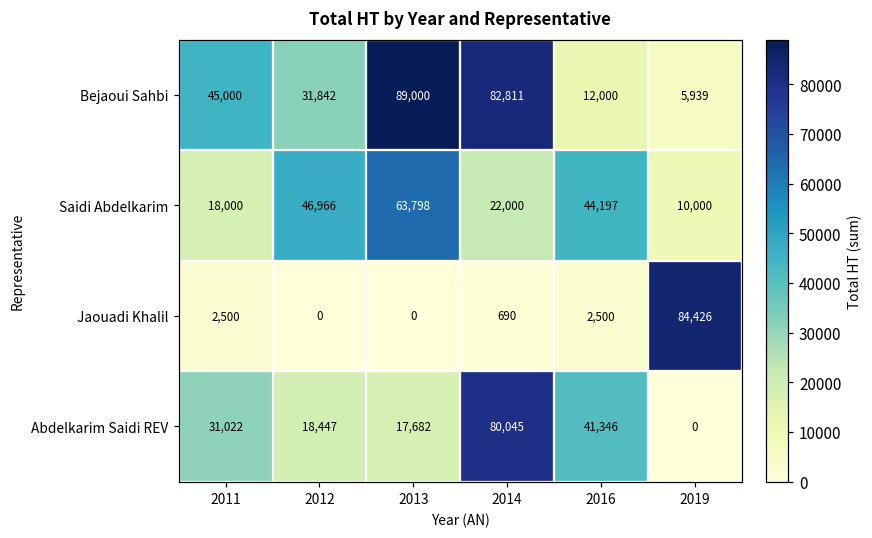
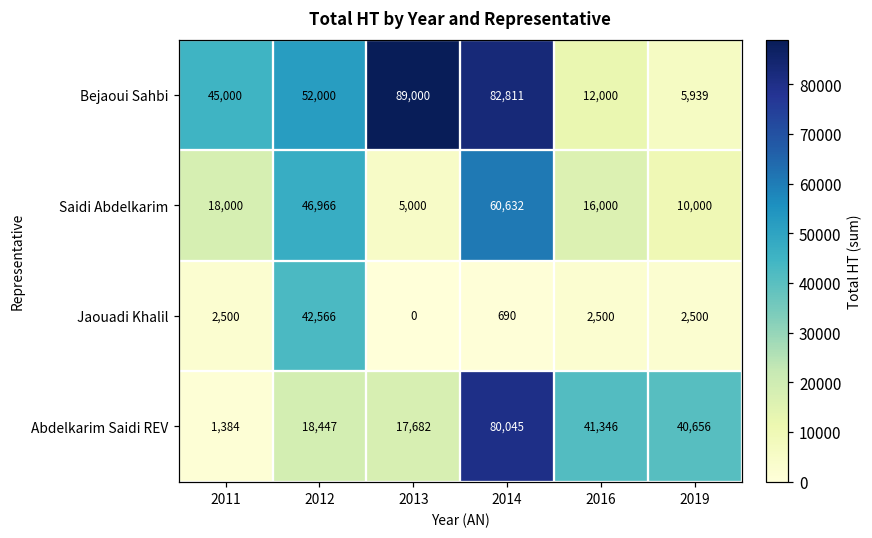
  {
    "Bejaoui Sahbi": {
      "2011": "45,000",
-     "2012": "31,842",
+     "2012": "52,000",
      "2013": "89,000",
      "2014": "82,811",
      "2016": "12,000",
      "2019": "5,939"
    },
    "Saidi Abdelkarim": {
      "2011": "18,000",
      "2012": "46,966",
-     "2013": "63,798",
-     "2014": "22,000",
-     "2016": "44,197",
+     "2013": "5,000",
+     "2014": "60,632",
+     "2016": "16,000",
      "2019": "10,000"
    },
    "Jaouadi Khalil": {
      "2011": "2,500",
-     "2012": "0",
+     "2012": "42,566",
      "2013": "0",
      "2014": "690",
      "2016": "2,500",
-     "2019": "84,426"
+     "2019": "2,500"
    },
    "Abdelkarim Saidi REV": {
-     "2011": "31,022",
+     "2011": "1,384",
      "2012": "18,447",
      "2013": "17,682",
      "2014": "80,045",
      "2016": "41,346",
-     "2019": "0"
+     "2019": "40,656"
    }
  }
